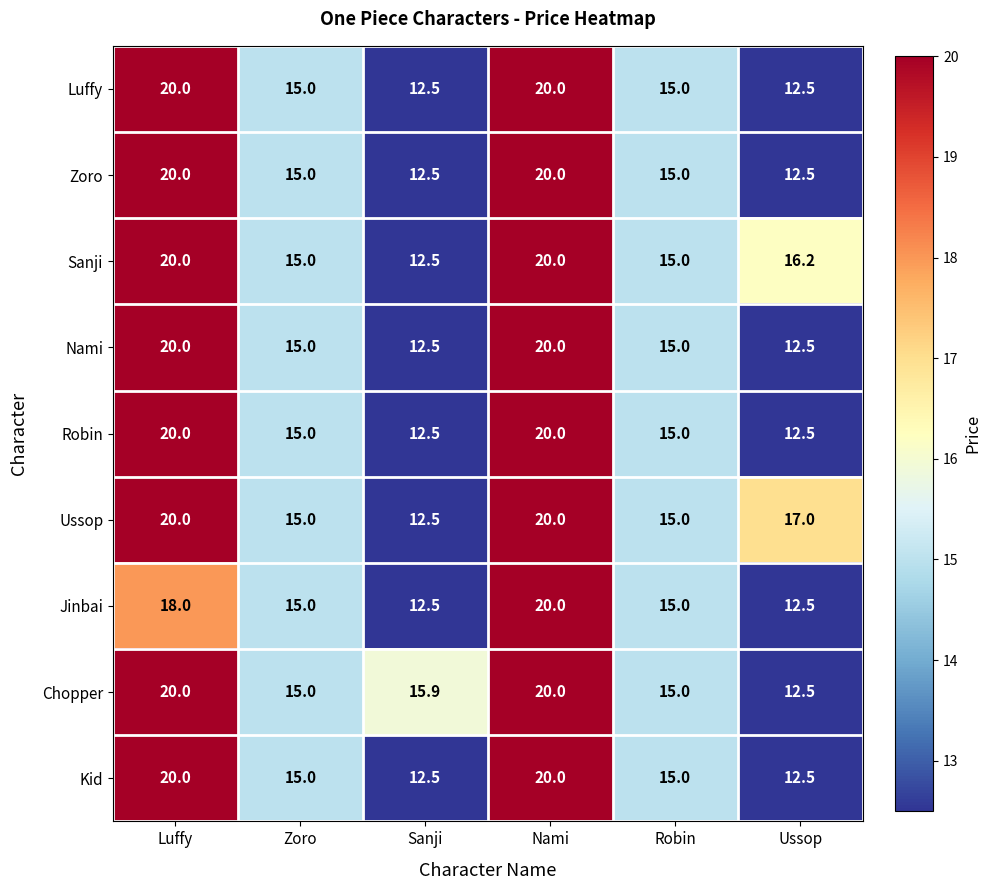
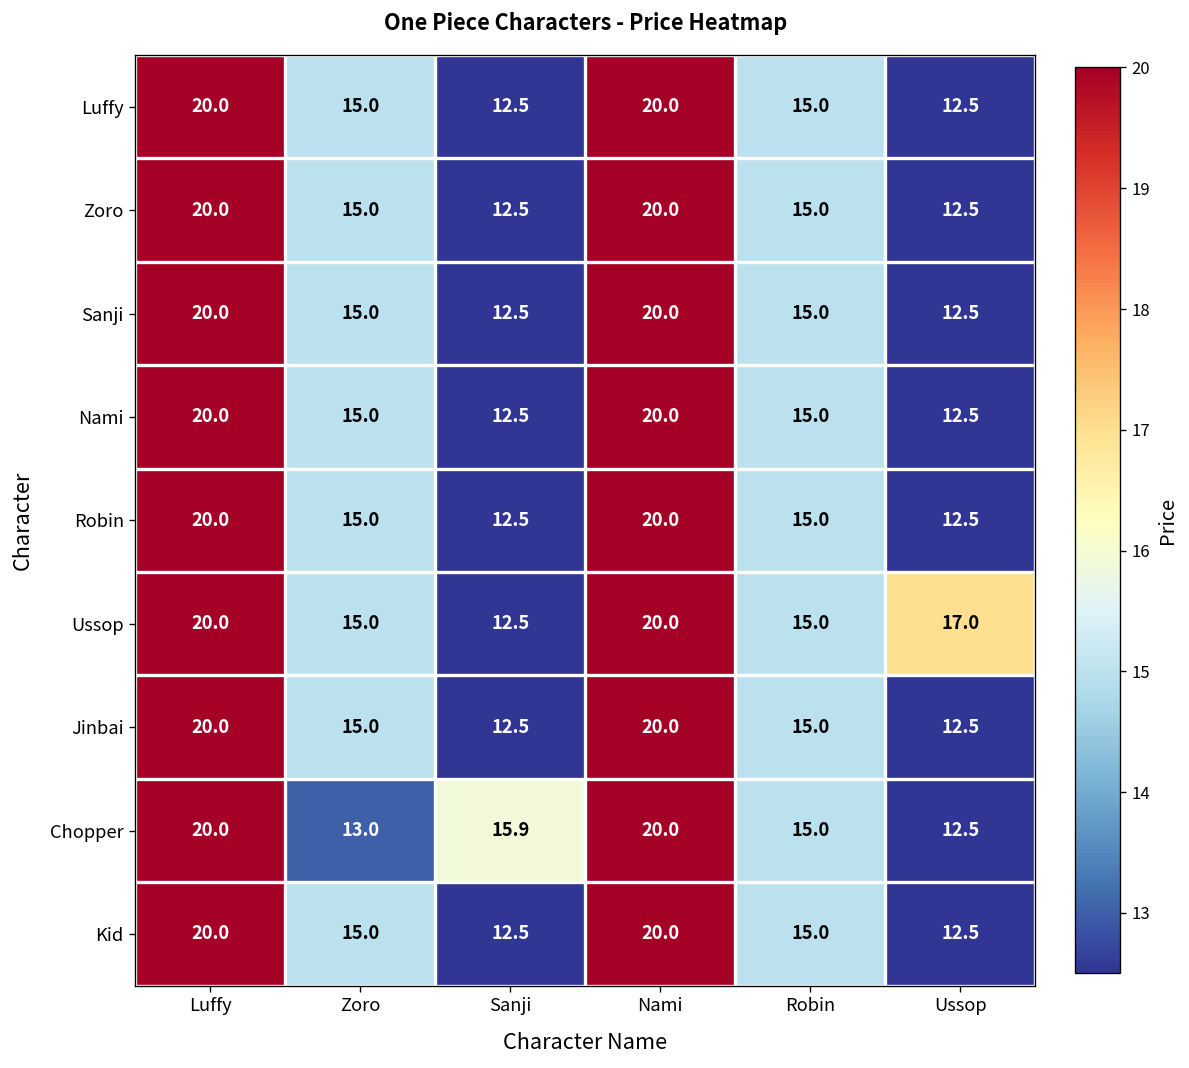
  {
    "Luffy": {
      "Luffy": 20.0,
      "Zoro": 15.0,
      "Sanji": 12.5,
      "Nami": 20.0,
      "Robin": 15.0,
      "Ussop": 12.5
    },
    "Zoro": {
      "Luffy": 20.0,
      "Zoro": 15.0,
      "Sanji": 12.5,
      "Nami": 20.0,
      "Robin": 15.0,
      "Ussop": 12.5
    },
    "Sanji": {
      "Luffy": 20.0,
      "Zoro": 15.0,
      "Sanji": 12.5,
      "Nami": 20.0,
      "Robin": 15.0,
-     "Ussop": 16.2
+     "Ussop": 12.5
    },
    "Nami": {
      "Luffy": 20.0,
      "Zoro": 15.0,
      "Sanji": 12.5,
      "Nami": 20.0,
      "Robin": 15.0,
      "Ussop": 12.5
    },
    "Robin": {
      "Luffy": 20.0,
      "Zoro": 15.0,
      "Sanji": 12.5,
      "Nami": 20.0,
      "Robin": 15.0,
      "Ussop": 12.5
    },
    "Ussop": {
      "Luffy": 20.0,
      "Zoro": 15.0,
      "Sanji": 12.5,
      "Nami": 20.0,
      "Robin": 15.0,
      "Ussop": 17.0
    },
    "Jinbai": {
-     "Luffy": 18.0,
+     "Luffy": 20.0,
      "Zoro": 15.0,
      "Sanji": 12.5,
      "Nami": 20.0,
      "Robin": 15.0,
      "Ussop": 12.5
    },
    "Chopper": {
      "Luffy": 20.0,
-     "Zoro": 15.0,
+     "Zoro": 13.0,
      "Sanji": 15.9,
      "Nami": 20.0,
      "Robin": 15.0,
      "Ussop": 12.5
    },
    "Kid": {
      "Luffy": 20.0,
      "Zoro": 15.0,
      "Sanji": 12.5,
      "Nami": 20.0,
      "Robin": 15.0,
      "Ussop": 12.5
    }
  }
